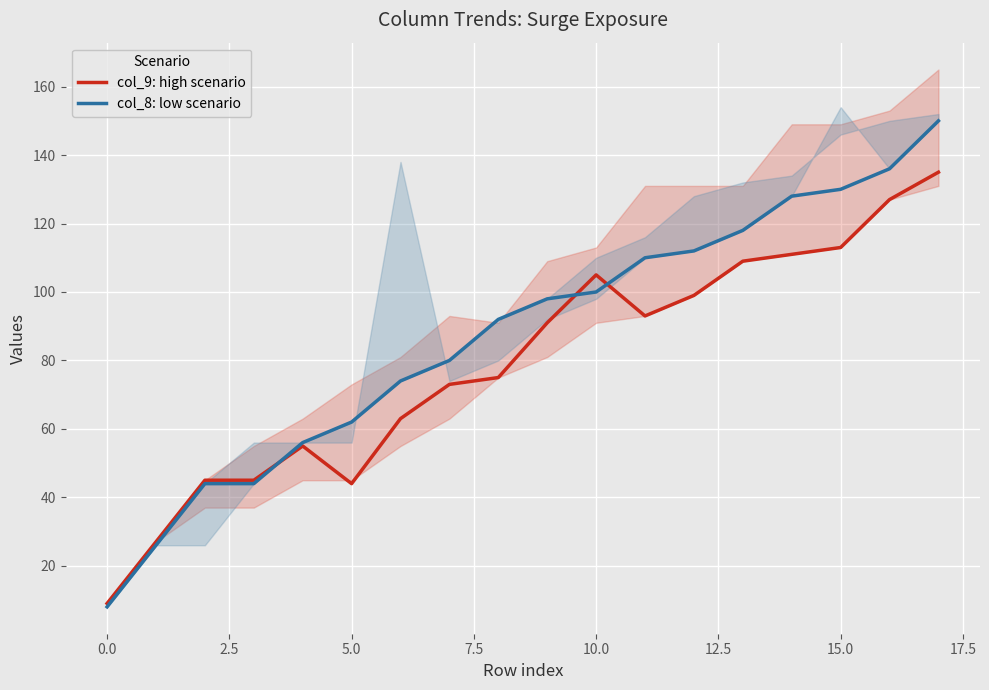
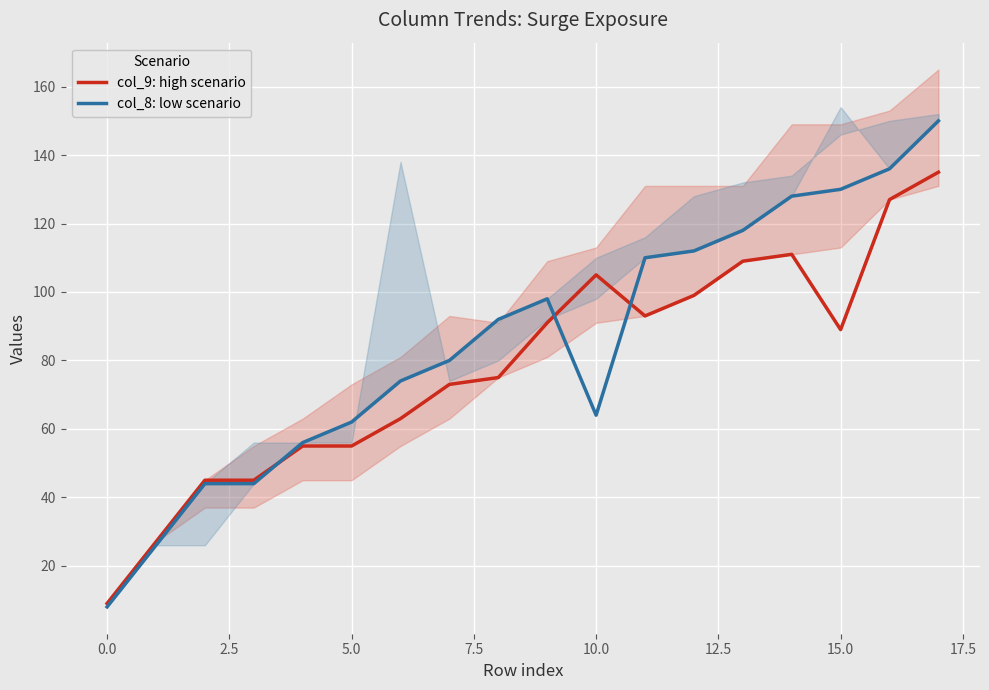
  {
    "col_9: high scenario": {
-     "5.0": 44,
+     "5.0": 55,
      "10.0": 105,
-     "15.0": 113
+     "15.0": 89
    },
    "col_8: low scenario": {
-     "10.0": 100,
+     "10.0": 64,
      "15.0": 130
    }
  }
